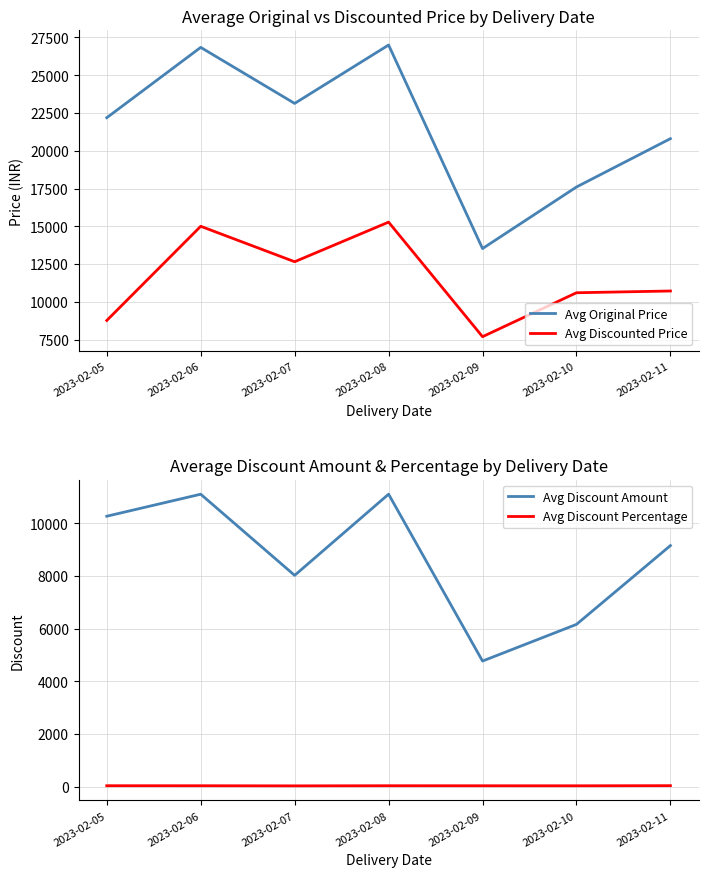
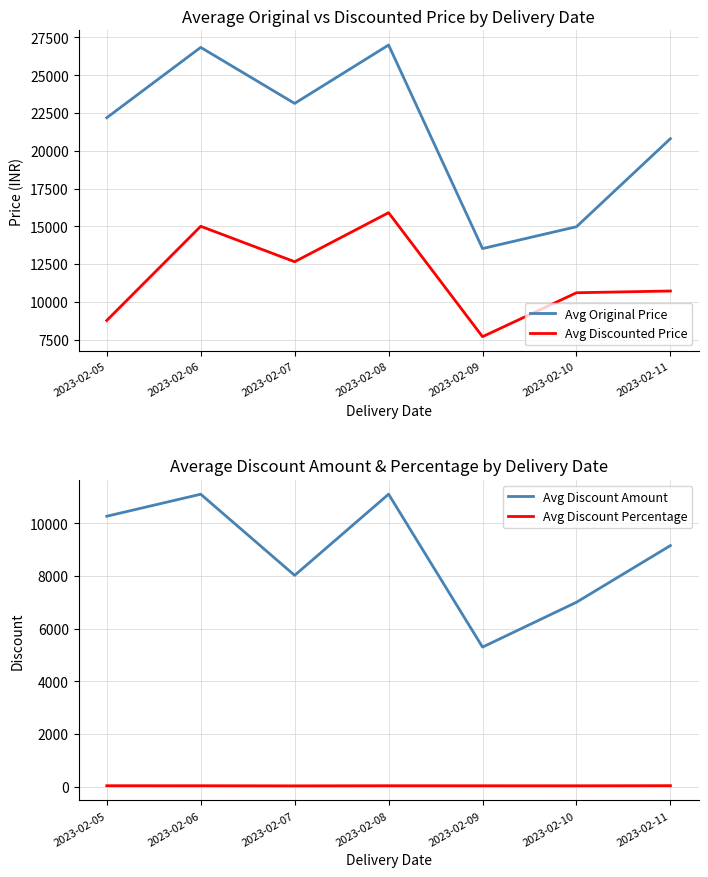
  {
    "Average Original vs Discounted Price by Delivery Date": {
      "Avg Original Price": {
        "2023-02-05": 22200,
        "2023-02-06": 26800,
        "2023-02-07": 23100,
        "2023-02-08": 27000,
        "2023-02-09": 13500,
-       "2023-02-10": 17600,
+       "2023-02-10": 15000,
        "2023-02-11": 20800
      },
      "Avg Discounted Price": {
        "2023-02-05": 8800,
        "2023-02-06": 15000,
        "2023-02-07": 12700,
-       "2023-02-08": 15300,
+       "2023-02-08": 15900,
        "2023-02-09": 7700,
        "2023-02-10": 10600,
        "2023-02-11": 10700
      }
    },
    "Average Discount Amount & Percentage by Delivery Date": {
      "Avg Discount Amount": {
        "2023-02-05": 10300,
        "2023-02-06": 11100,
        "2023-02-07": 8000,
        "2023-02-08": 11100,
-       "2023-02-09": 4800,
-       "2023-02-10": 6200,
+       "2023-02-09": 5300,
+       "2023-02-10": 7000,
        "2023-02-11": 9200
      },
      "Avg Discount Percentage": {
        "2023-02-05": 0,
        "2023-02-06": 0,
        "2023-02-07": 0,
        "2023-02-08": 0,
        "2023-02-09": 0,
        "2023-02-10": 0,
        "2023-02-11": 0
      }
    }
  }
